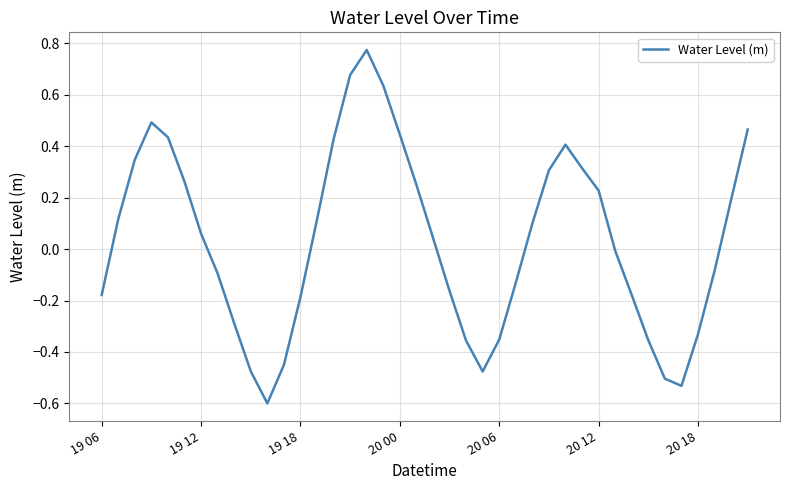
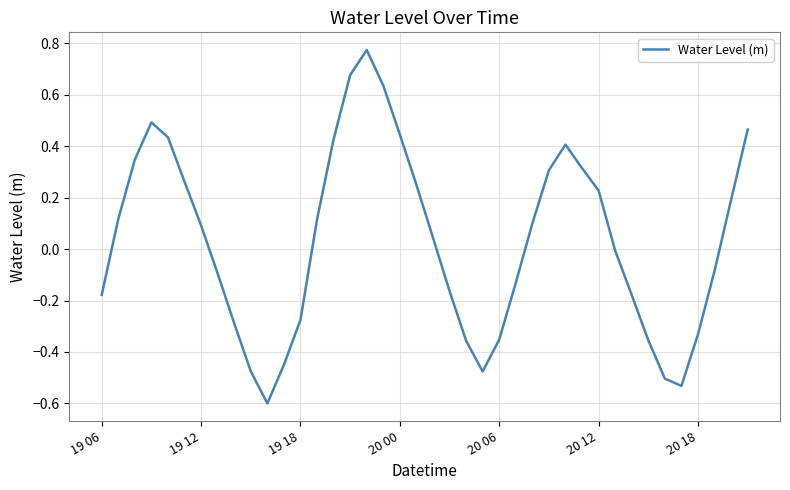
  {
    "19 06": -0.18,
-   "19 12": 0.06,
-   "19 18": -0.19,
+   "19 12": 0.09,
+   "19 18": -0.28,
    "20 00": 0.45,
    "20 06": -0.35,
    "20 12": 0.23,
    "20 18": -0.33
  }
